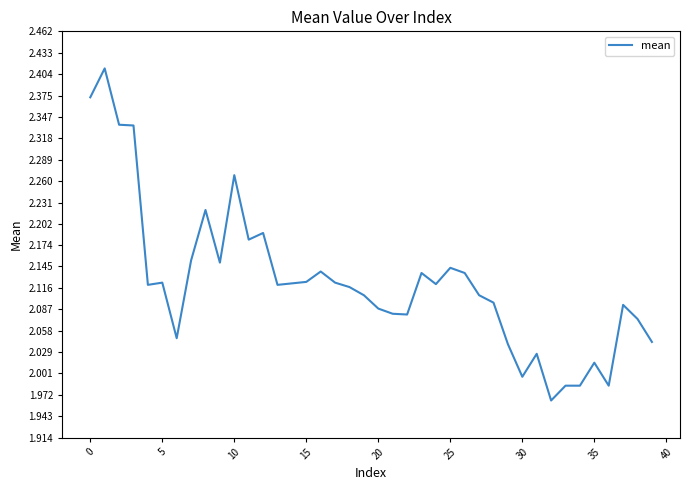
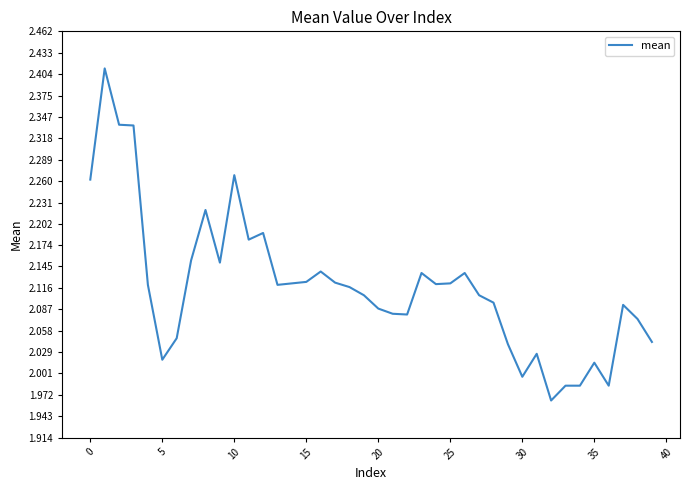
  {
-   "0": 2.37,
-   "5": 2.12,
+   "0": 2.26,
+   "5": 2.02,
    "10": 2.27,
    "15": 2.12,
    "20": 2.09,
-   "25": 2.14,
+   "25": 2.12,
    "30": 2.00,
    "35": 2.02
  }
